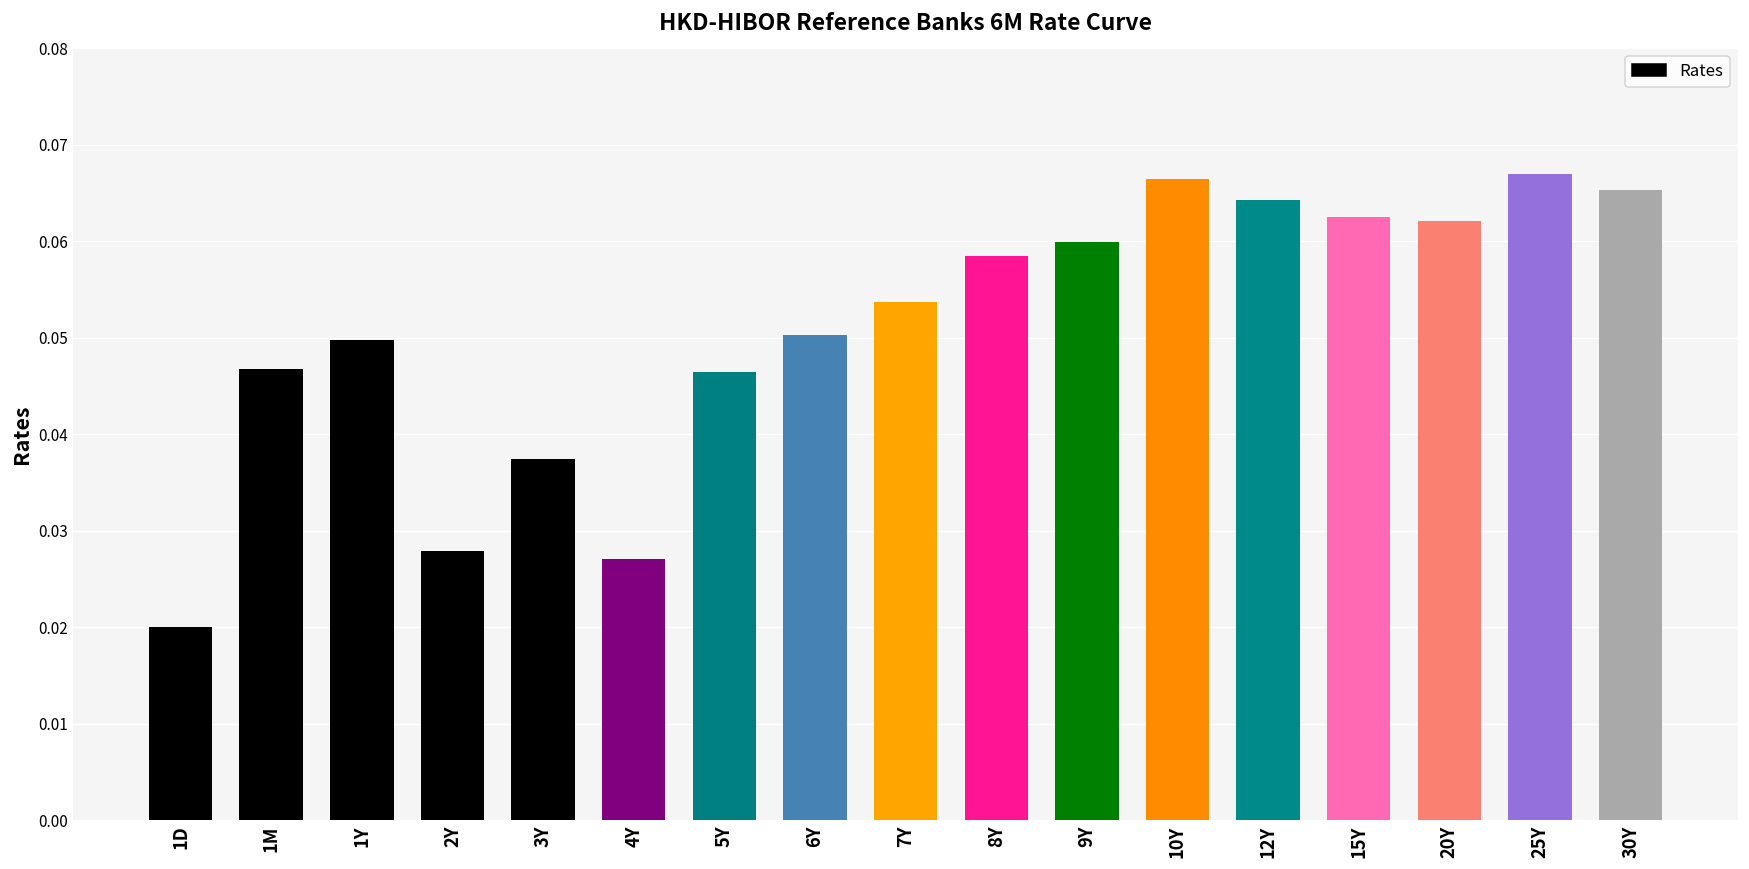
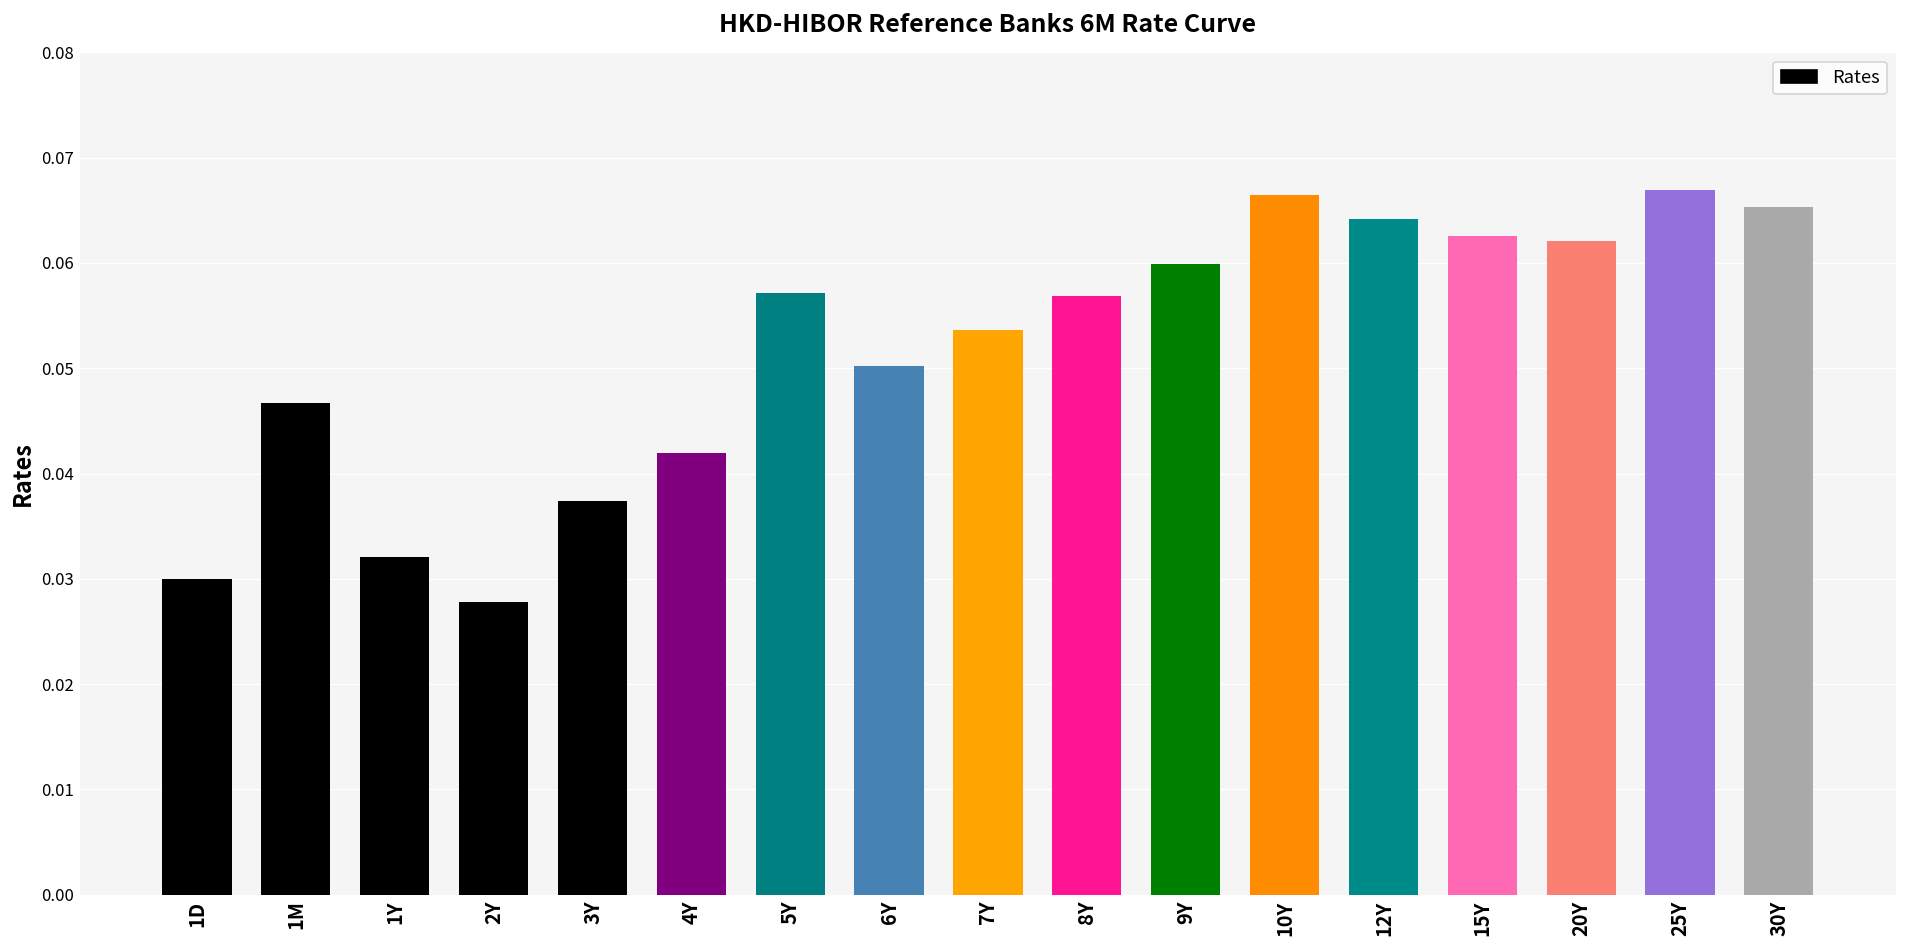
  {
-   "1D": 0.02,
+   "1D": 0.03,
    "1M": 0.047,
-   "1Y": 0.050,
+   "1Y": 0.032,
    "2Y": 0.028,
    "3Y": 0.037,
-   "4Y": 0.027,
-   "5Y": 0.046,
+   "4Y": 0.042,
+   "5Y": 0.057,
    "6Y": 0.050,
    "7Y": 0.054,
-   "8Y": 0.058,
+   "8Y": 0.057,
    "9Y": 0.060,
    "10Y": 0.066,
    "12Y": 0.064,
    "15Y": 0.063,
    "20Y": 0.062,
    "25Y": 0.067,
    "30Y": 0.065
  }
